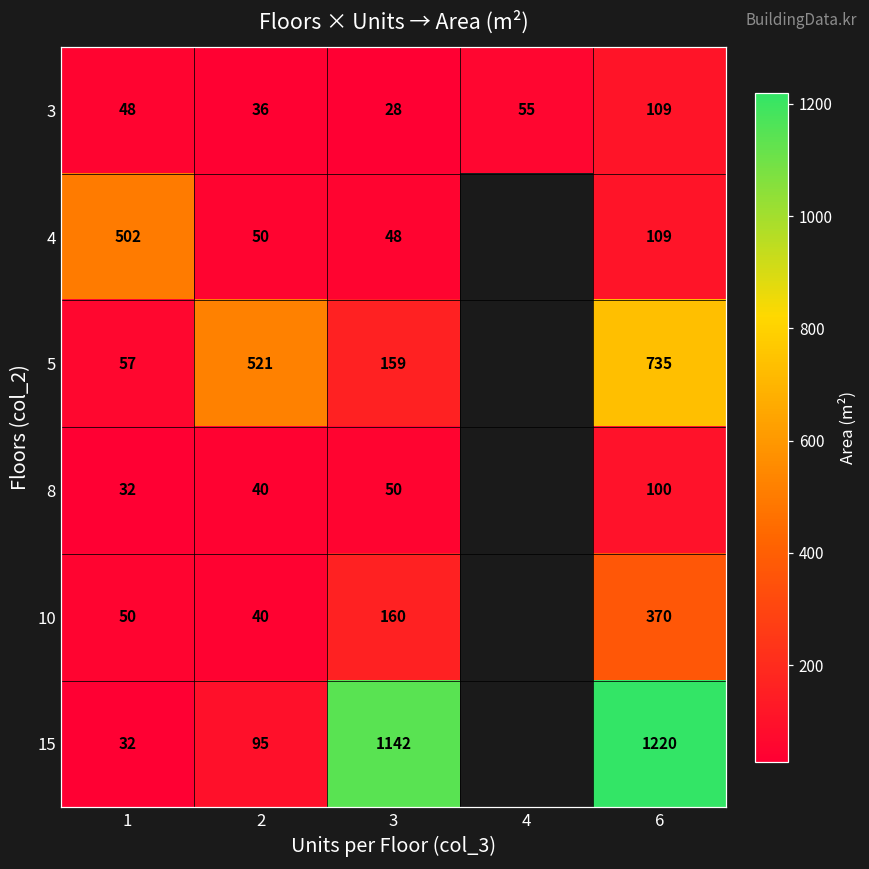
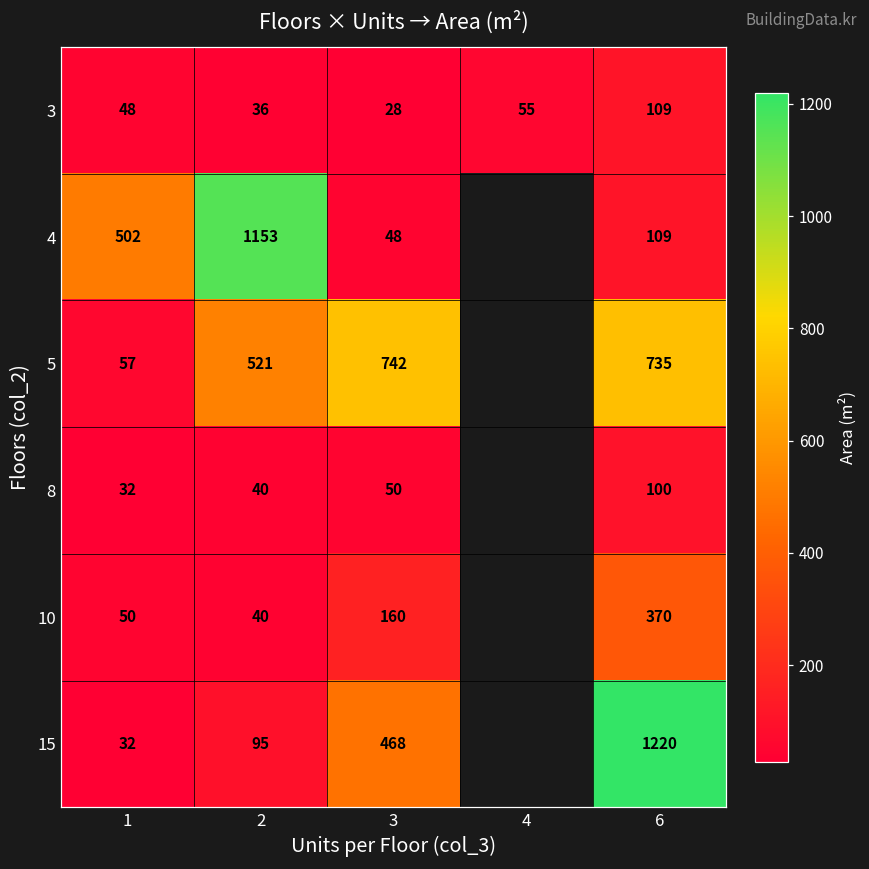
  {
    "3": {
      "1": 48,
      "2": 36,
      "3": 28,
      "4": 55,
      "6": 109
    },
    "4": {
      "1": 502,
-     "2": 50,
+     "2": 1153,
      "3": 48,
      "6": 109
    },
    "5": {
      "1": 57,
      "2": 521,
-     "3": 159,
+     "3": 742,
      "6": 735
    },
    "8": {
      "1": 32,
      "2": 40,
      "3": 50,
      "6": 100
    },
    "10": {
      "1": 50,
      "2": 40,
      "3": 160,
      "6": 370
    },
    "15": {
      "1": 32,
      "2": 95,
-     "3": 1142,
+     "3": 468,
      "6": 1220
    }
  }
